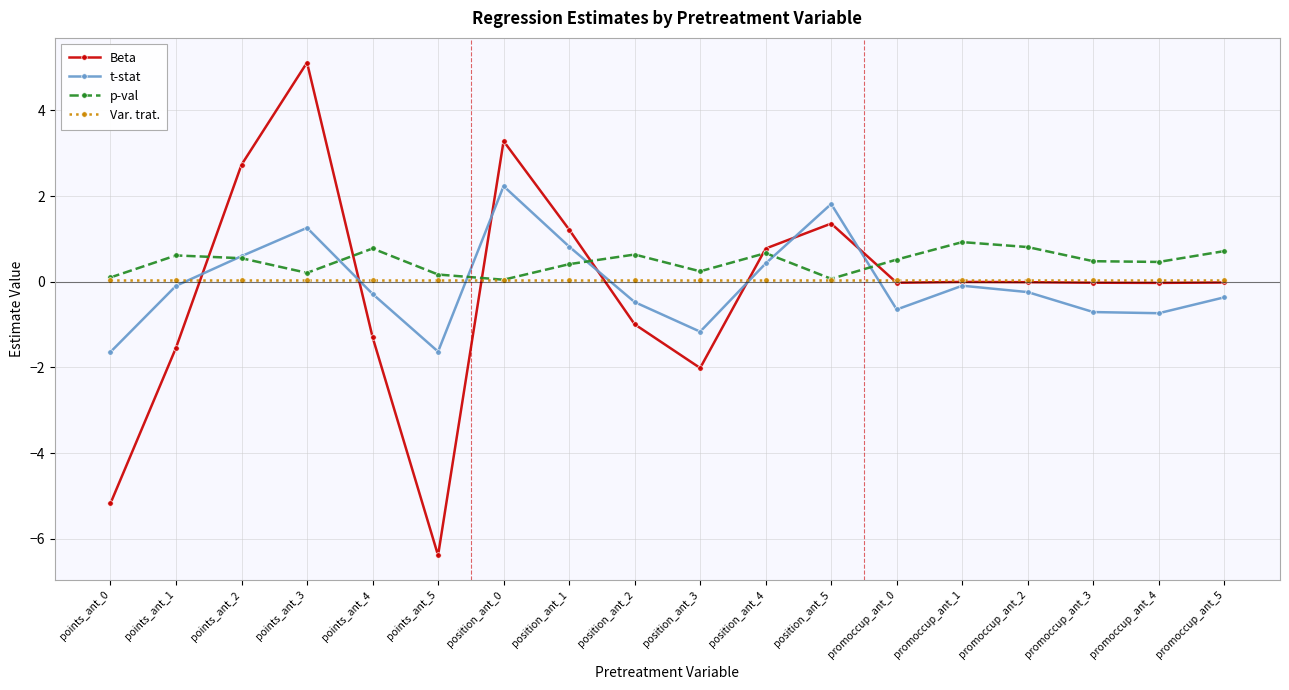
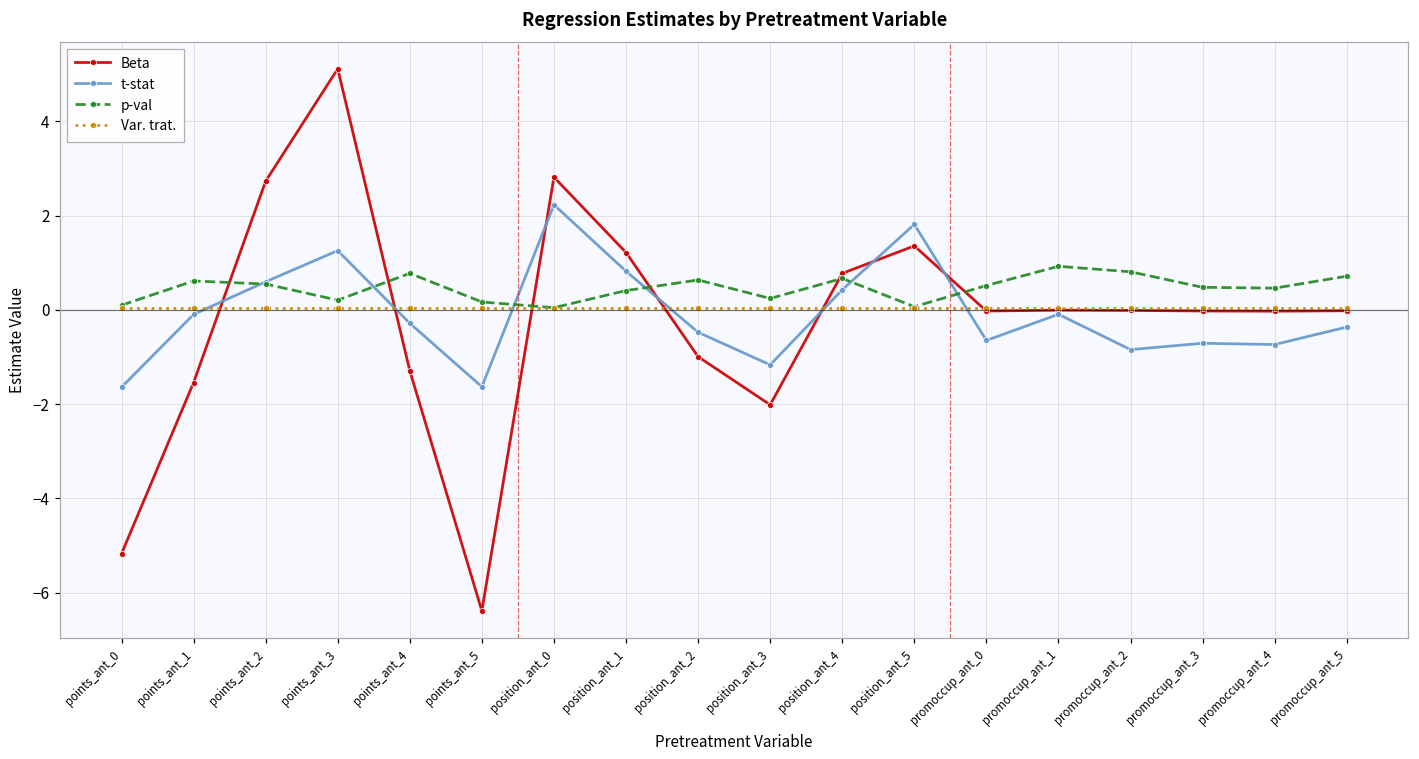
  {
    "Beta": {
      "points_ant_0": -5.2,
      "points_ant_1": -1.5,
      "points_ant_2": 2.7,
      "points_ant_3": 5.1,
      "points_ant_4": -1.3,
      "points_ant_5": -6.4,
-     "position_ant_0": 3.3,
+     "position_ant_0": 2.8,
      "position_ant_1": 1.2,
      "position_ant_2": -1.0,
      "position_ant_3": -2.0,
      "position_ant_4": 0.8,
      "position_ant_5": 1.4
    },
    "t-stat": {
      "points_ant_0": -1.6,
      "points_ant_1": -0.1,
      "points_ant_3": 1.3,
      "points_ant_4": -0.3,
      "points_ant_5": -1.6,
      "position_ant_0": 2.2,
      "position_ant_1": 0.8,
      "position_ant_2": -0.5,
      "position_ant_3": -1.2,
      "position_ant_4": 0.4,
      "position_ant_5": 1.8,
      "promoccup_ant_0": -0.6,
      "promoccup_ant_1": -0.1,
-     "promoccup_ant_2": -0.2,
+     "promoccup_ant_2": -0.8,
      "promoccup_ant_3": -0.7,
      "promoccup_ant_4": -0.7,
      "promoccup_ant_5": -0.4
    },
    "p-val": {
      "points_ant_0": 0.1,
      "points_ant_1": 0.6,
      "points_ant_3": 0.2,
      "points_ant_4": 0.8,
      "points_ant_5": 0.2,
      "position_ant_1": 0.4,
      "position_ant_2": 0.6,
      "position_ant_3": 0.2,
      "position_ant_4": 0.7,
      "promoccup_ant_0": 0.5,
      "promoccup_ant_1": 0.9,
      "promoccup_ant_2": 0.8,
      "promoccup_ant_3": 0.5,
      "promoccup_ant_4": 0.5,
      "promoccup_ant_5": 0.7
    },
    "Var. trat.": {
      "points_ant_0": 0.0,
      "points_ant_1": 0.0,
      "points_ant_2": 0.0,
      "points_ant_3": 0.0,
      "points_ant_4": 0.0,
      "points_ant_5": 0.0,
      "position_ant_1": 0.0,
      "position_ant_2": 0.0,
      "position_ant_3": 0.0,
      "position_ant_4": 0.0
    }
  }
